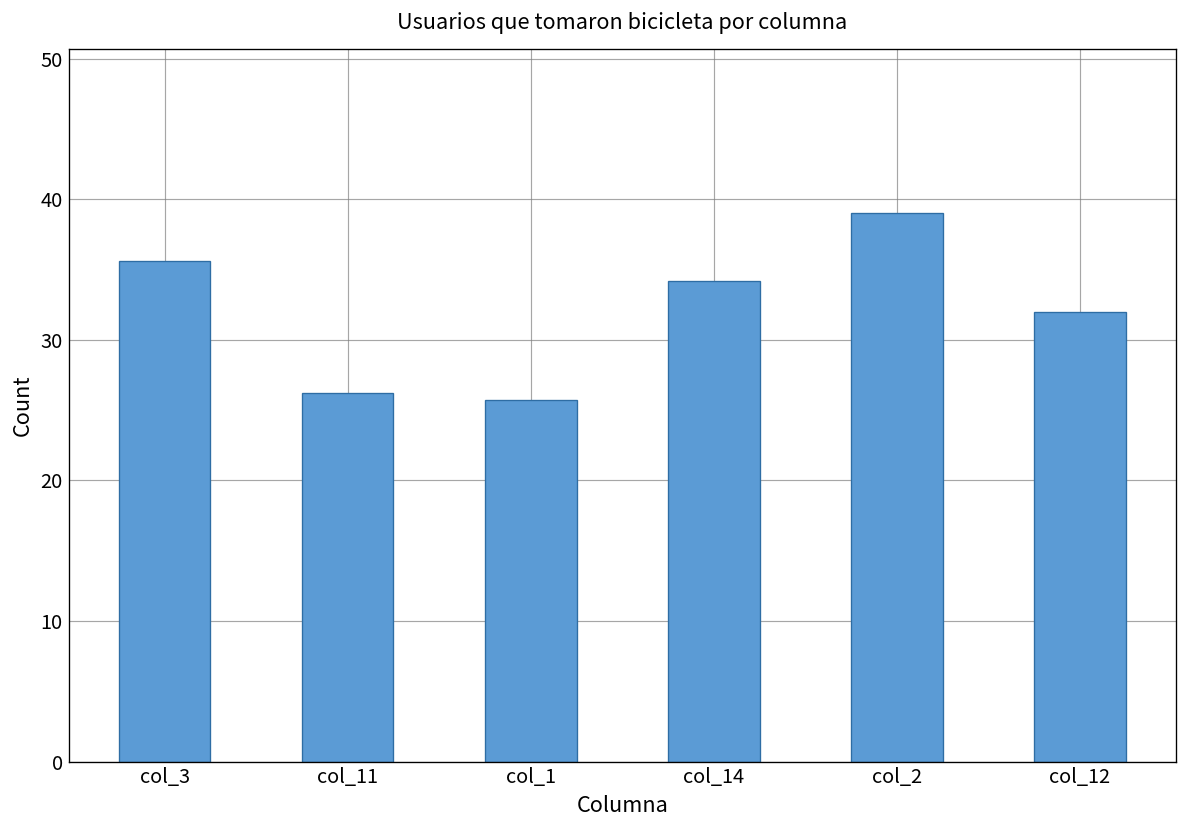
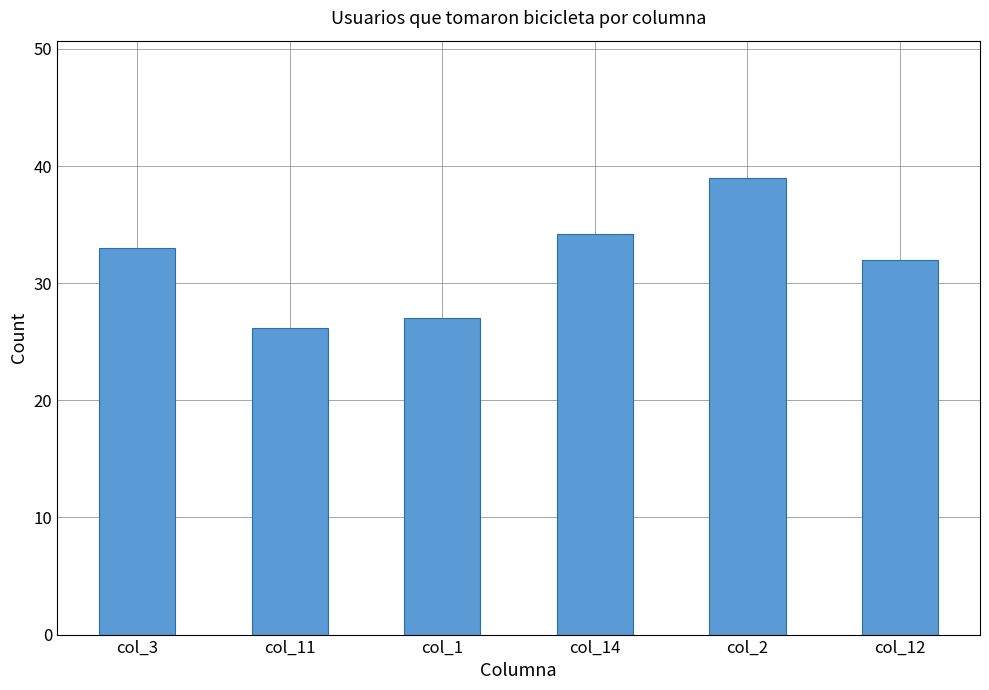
  {
-   "col_3": 35.6,
+   "col_3": 33.0,
    "col_11": 26.2,
-   "col_1": 25.7,
+   "col_1": 27.0,
    "col_14": 34.2,
    "col_2": 39.0,
    "col_12": 32.0
  }
